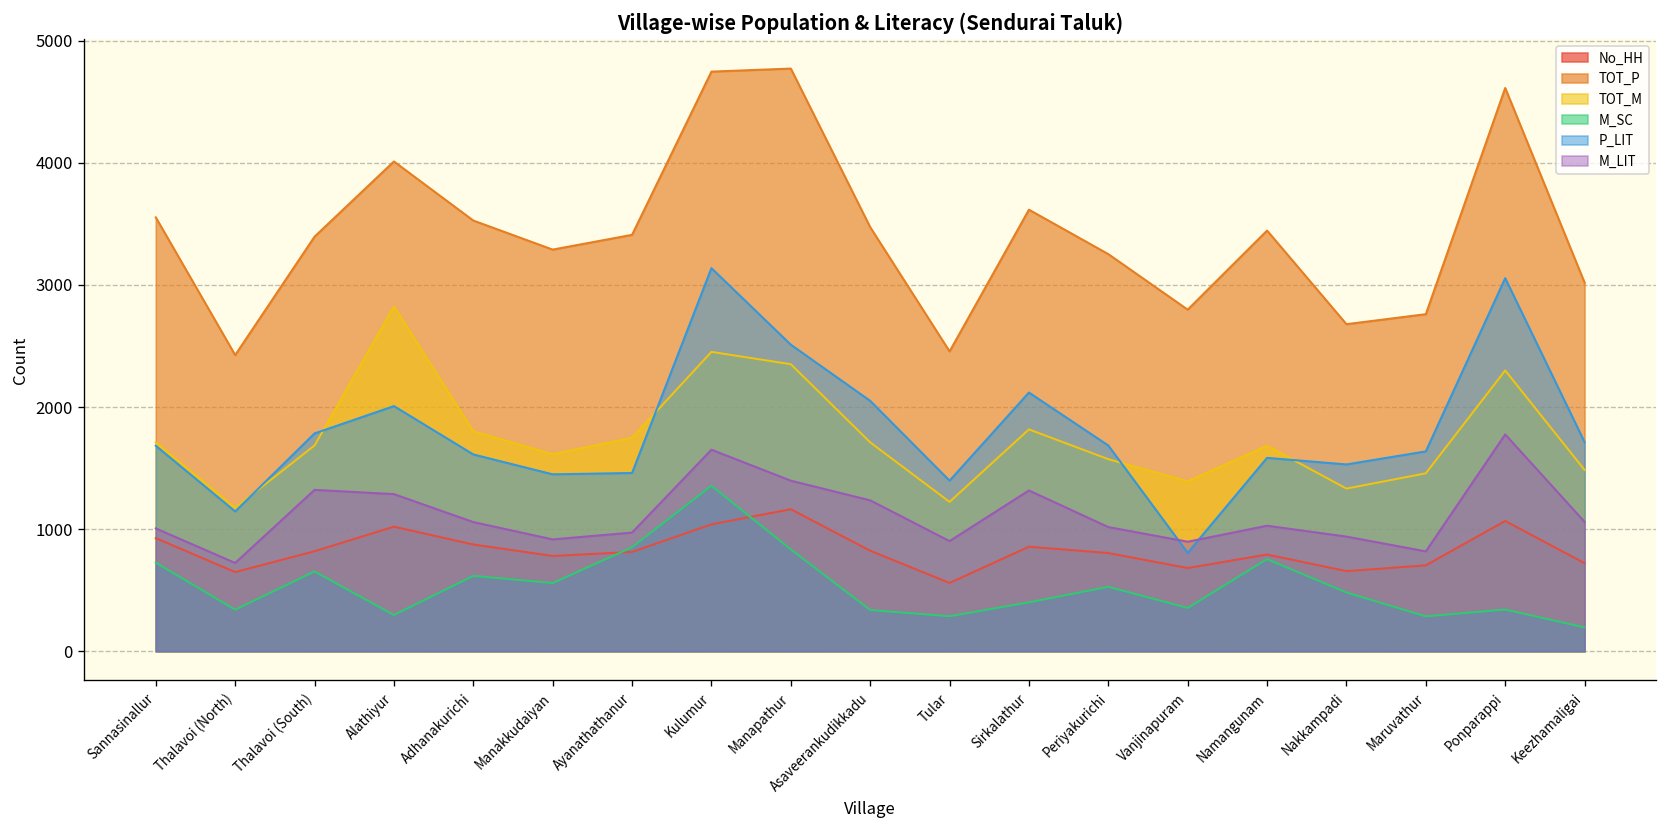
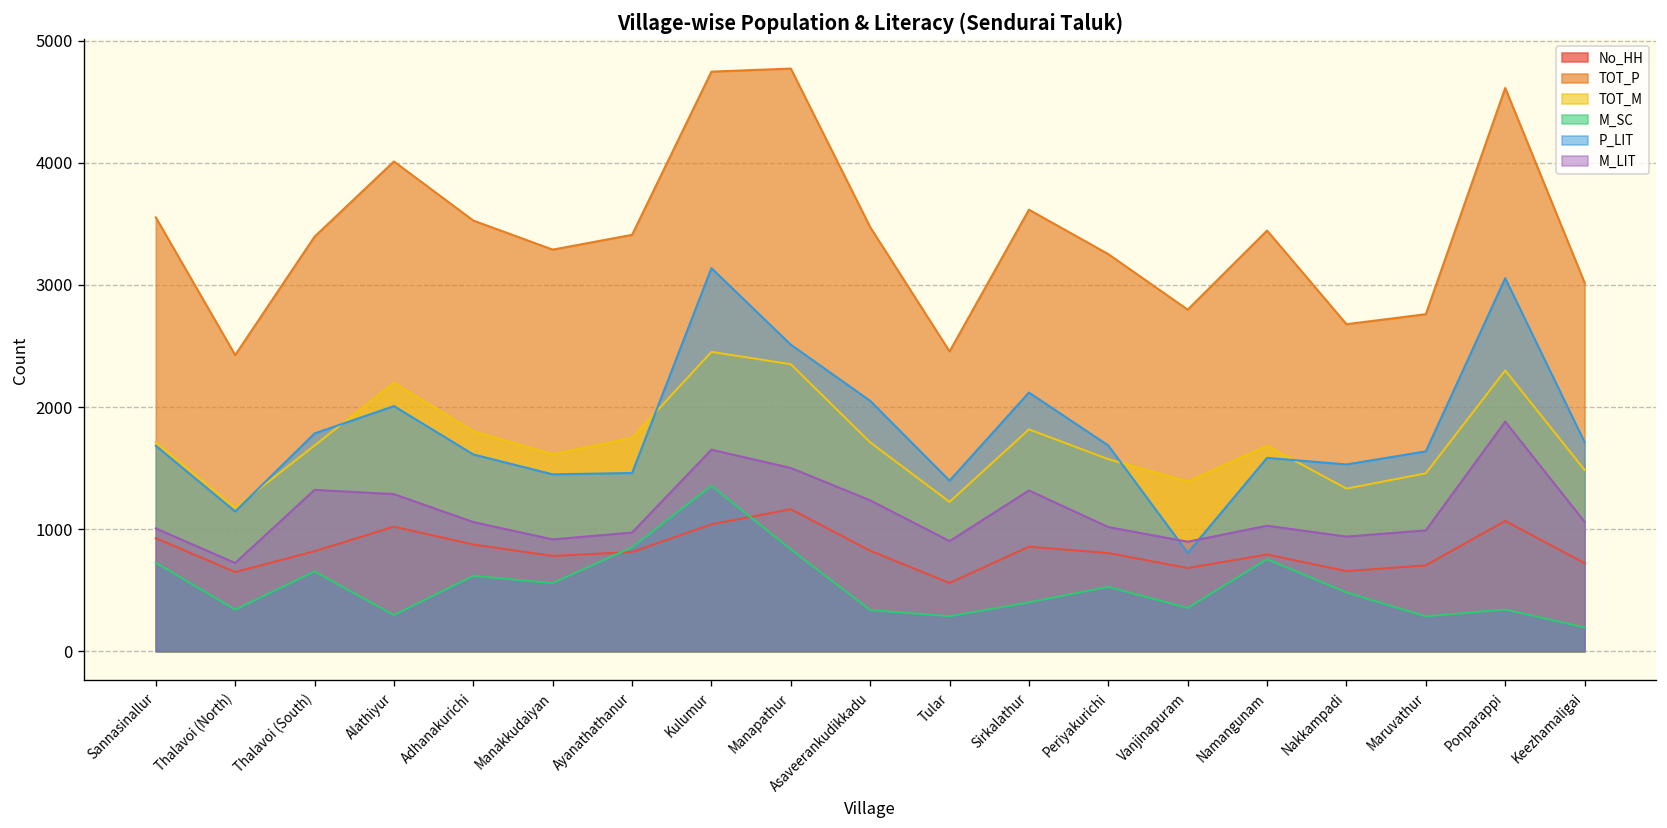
  {
    "TOT_M": {
      "Sannasinallur": 1710,
      "Thalavoi (North)": 1180,
      "Thalavoi (South)": 1690,
-     "Alathiyur": 2820,
+     "Alathiyur": 2200,
      "Adhanakurichi": 1800,
      "Manakkudaiyan": 1610,
      "Ayanathathanur": 1750,
      "Kulumur": 2450,
      "Manapathur": 2350,
      "Asaveerankudikkadu": 1710,
      "Tular": 1220,
      "Sirkalathur": 1820,
      "Periyakurichi": 1570,
      "Vanjinapuram": 1390,
      "Namangunam": 1680,
      "Nakkampadi": 1330,
      "Maruvathur": 1460,
      "Ponparappi": 2300,
      "Keezhamaligai": 1490
    },
    "M_SC": {
      "Sannasinallur": 730,
      "Thalavoi (North)": 340,
      "Thalavoi (South)": 650,
      "Alathiyur": 300,
      "Adhanakurichi": 620,
      "Manakkudaiyan": 560,
      "Ayanathathanur": 850,
      "Kulumur": 1360,
      "Manapathur": 830,
      "Asaveerankudikkadu": 340,
      "Tular": 290,
      "Sirkalathur": 400,
      "Periyakurichi": 530,
      "Vanjinapuram": 350,
      "Namangunam": 750,
      "Nakkampadi": 480,
      "Maruvathur": 290,
      "Ponparappi": 340,
      "Keezhamaligai": 200
    },
    "P_LIT": {
      "Sannasinallur": 1680,
      "Thalavoi (North)": 1150,
      "Thalavoi (South)": 1780,
      "Alathiyur": 2010,
      "Adhanakurichi": 1610,
      "Manakkudaiyan": 1450,
      "Ayanathathanur": 1460,
      "Kulumur": 3140,
      "Manapathur": 2510,
      "Asaveerankudikkadu": 2050,
      "Tular": 1400,
      "Sirkalathur": 2120,
      "Periyakurichi": 1690,
      "Vanjinapuram": 810,
      "Namangunam": 1580,
      "Nakkampadi": 1530,
      "Maruvathur": 1640,
      "Ponparappi": 3060,
      "Keezhamaligai": 1710
    },
    "M_LIT": {
      "Sannasinallur": 1010,
      "Thalavoi (North)": 720,
      "Thalavoi (South)": 1320,
      "Alathiyur": 1290,
      "Adhanakurichi": 1060,
      "Manakkudaiyan": 920,
      "Ayanathathanur": 970,
      "Kulumur": 1650,
-     "Manapathur": 1400,
+     "Manapathur": 1500,
      "Asaveerankudikkadu": 1240,
      "Tular": 900,
      "Sirkalathur": 1320,
      "Periyakurichi": 1020,
      "Vanjinapuram": 900,
      "Namangunam": 1030,
      "Nakkampadi": 940,
-     "Maruvathur": 820,
-     "Ponparappi": 1780,
+     "Maruvathur": 990,
+     "Ponparappi": 1880,
      "Keezhamaligai": 1060
    }
  }
